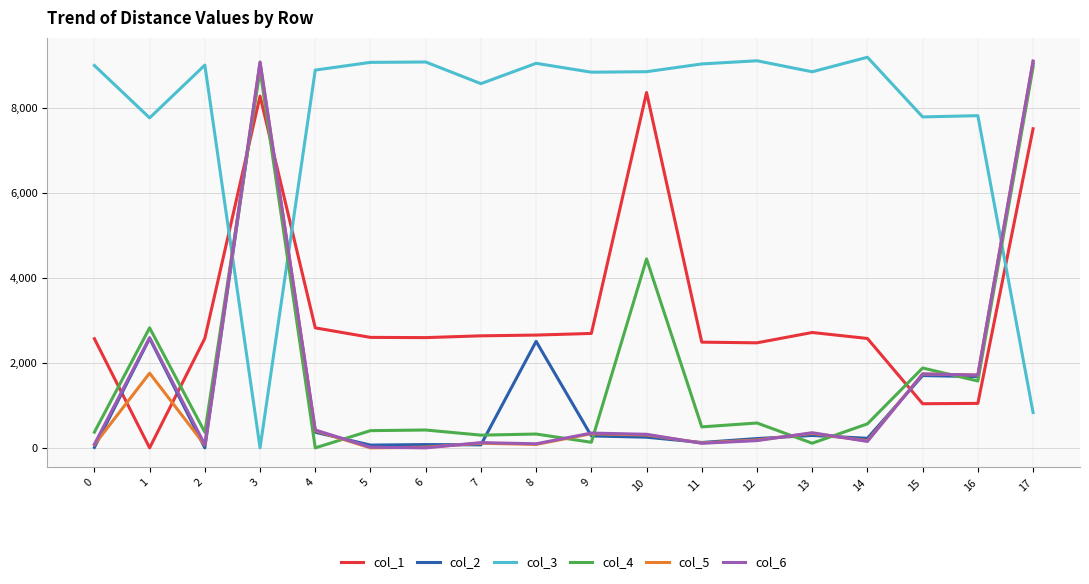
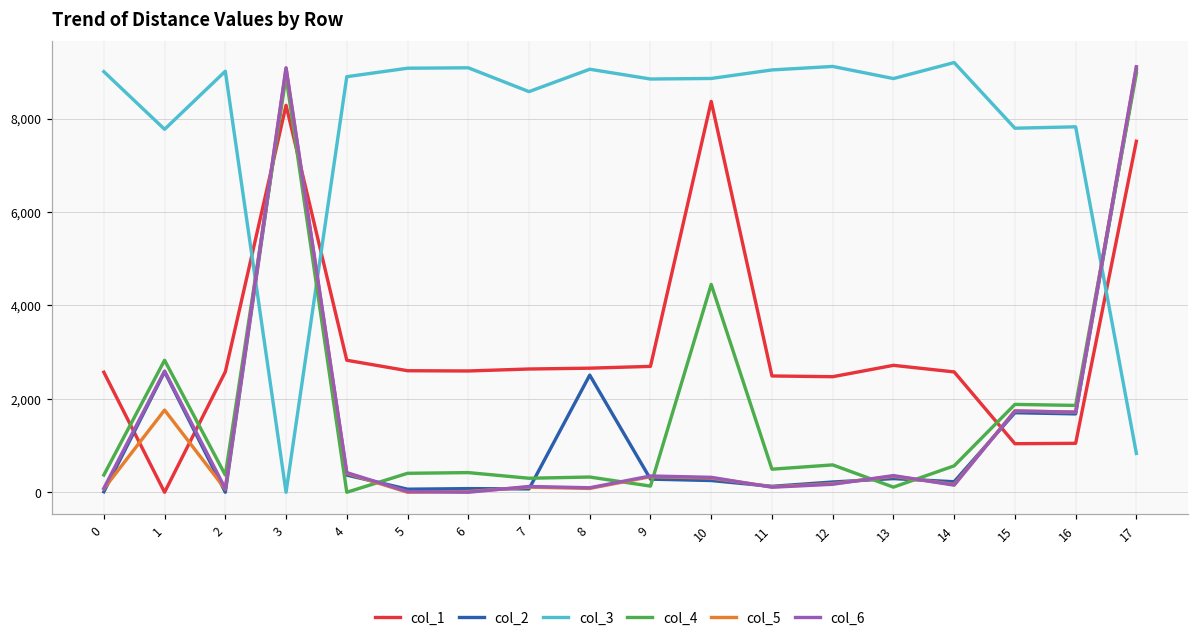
  {
    "col_1": {
      "0": "2,600",
      "1": "0",
      "2": "2,600",
      "3": "8,300",
      "4": "2,800",
      "5": "2,600",
      "6": "2,600",
      "7": "2,600",
      "8": "2,700",
      "9": "2,700",
      "10": "8,400",
      "11": "2,500",
      "12": "2,500",
      "13": "2,700",
      "14": "2,600",
      "15": "1,000",
      "16": "1,000",
      "17": "7,500"
    },
    "col_2": {
      "0": "0",
      "2": "0",
      "3": "9,000",
      "6": "100",
      "8": "2,500",
      "17": "9,000"
    },
    "col_3": {
      "0": "9,000",
      "1": "7,800",
      "2": "9,000",
      "3": "0",
      "4": "8,900",
      "5": "9,100",
      "6": "9,100",
      "7": "8,600",
      "8": "9,100",
      "9": "8,800",
      "10": "8,900",
      "11": "9,000",
      "12": "9,100",
      "13": "8,900",
      "14": "9,200",
      "15": "7,800",
      "16": "7,800",
      "17": "800"
    },
    "col_4": {
      "0": "400",
      "1": "2,800",
      "2": "400",
      "3": "8,900",
      "4": "0",
      "5": "400",
      "6": "400",
      "7": "300",
      "8": "300",
      "9": "100",
      "10": "4,400",
      "11": "500",
      "12": "600",
      "13": "100",
      "14": "600",
      "15": "1,900",
-     "16": "1,600",
+     "16": "1,900",
      "17": "9,000"
    },
    "col_5": {
      "1": "1,800"
    }
  }
